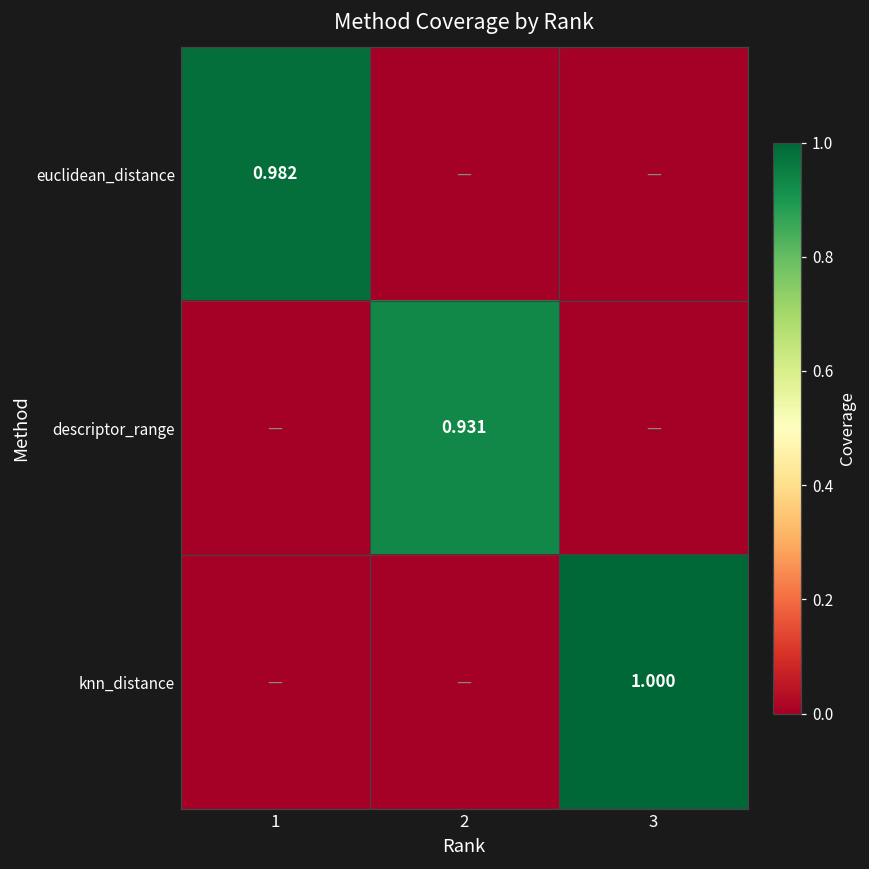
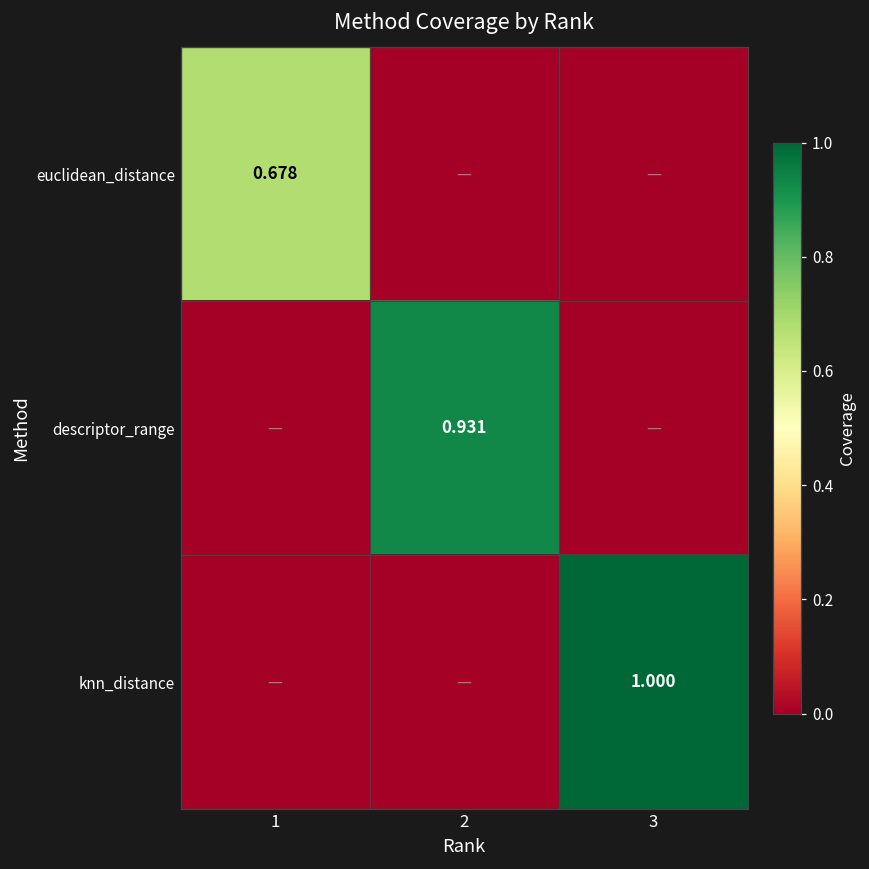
  {
    "euclidean_distance": {
-     "1": 0.982
+     "1": 0.678
    },
    "descriptor_range": {
      "2": 0.931
    },
    "knn_distance": {
      "3": 1.000
    }
  }
